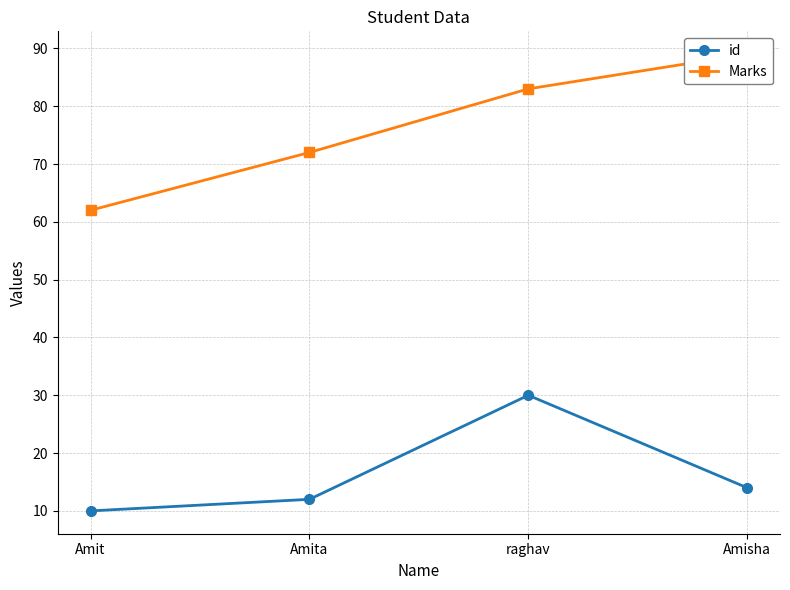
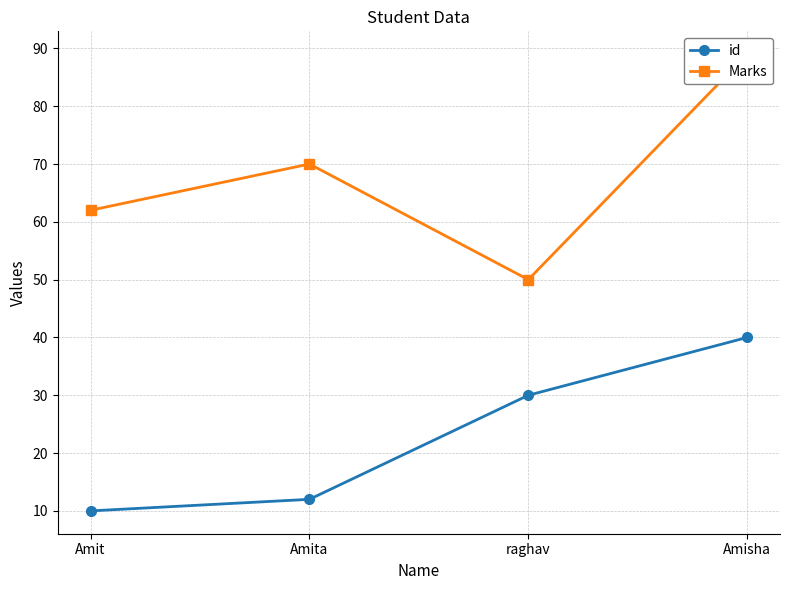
  {
    "id": {
      "Amit": 10,
      "Amita": 12,
      "raghav": 30,
-     "Amisha": 14
+     "Amisha": 40
    },
    "Marks": {
      "Amit": 62,
-     "Amita": 72,
-     "raghav": 83
+     "Amita": 70,
+     "raghav": 50
    }
  }
